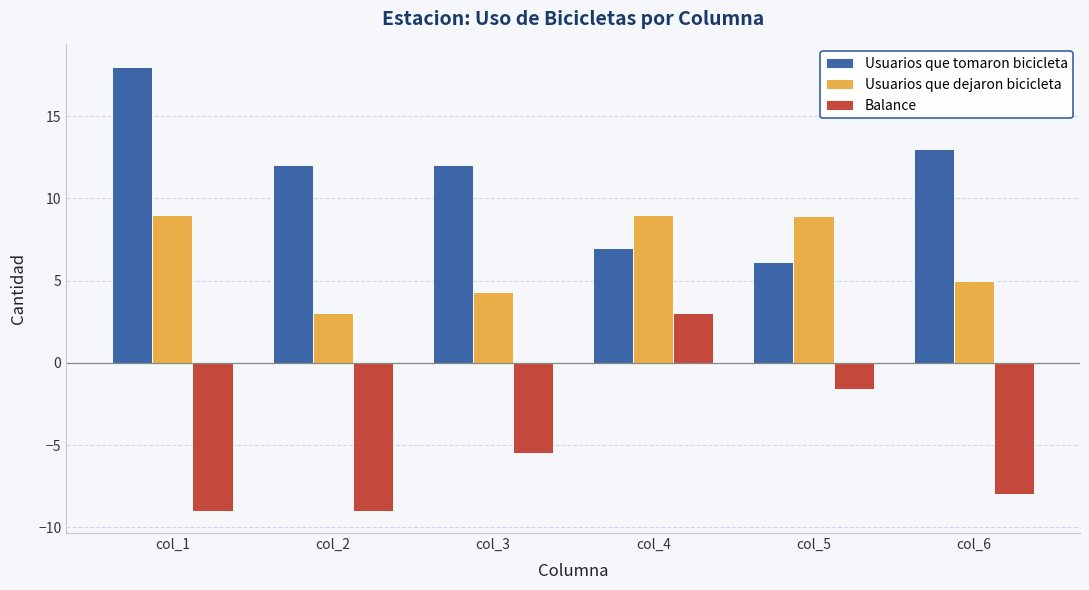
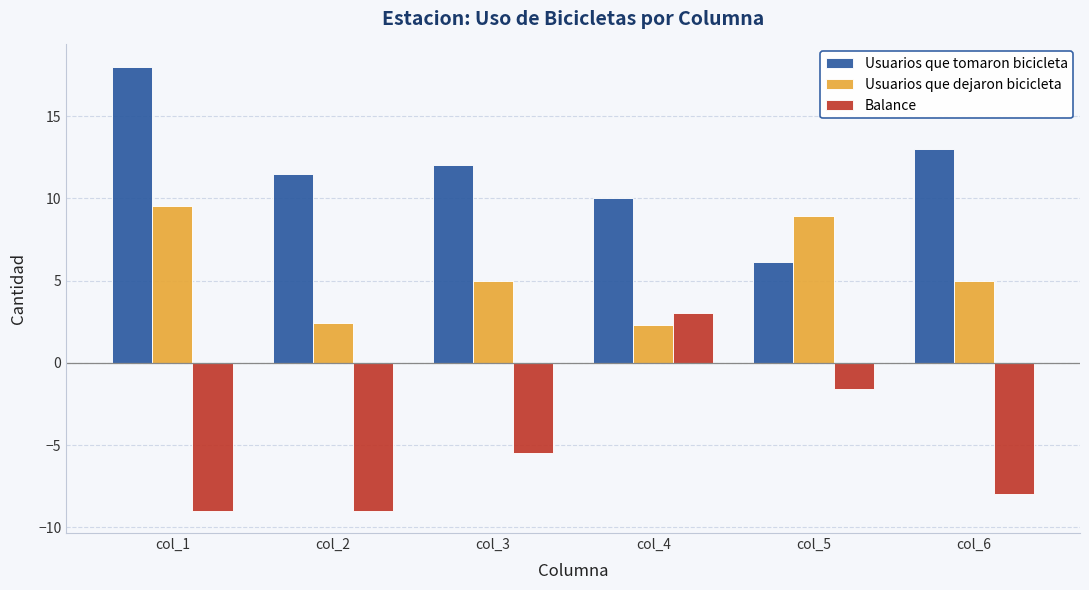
  {
    "Usuarios que tomaron bicicleta": {
      "col_1": 18.0,
-     "col_2": 12.0,
+     "col_2": 11.5,
      "col_3": 12.0,
-     "col_4": 7,
+     "col_4": 10,
      "col_5": 6.1,
      "col_6": 13.0
    },
    "Usuarios que dejaron bicicleta": {
-     "col_1": 9.0,
-     "col_2": 3.0,
-     "col_3": 4.3,
-     "col_4": 9.0,
+     "col_1": 9.5,
+     "col_2": 2.4,
+     "col_3": 5.0,
+     "col_4": 2.3,
      "col_5": 8.9,
      "col_6": 5.0
    },
    "Balance": {
      "col_1": -9.0,
      "col_2": -9.0,
      "col_3": -5.5,
      "col_4": 3.0,
      "col_5": -1.6,
      "col_6": -8.0
    }
  }
